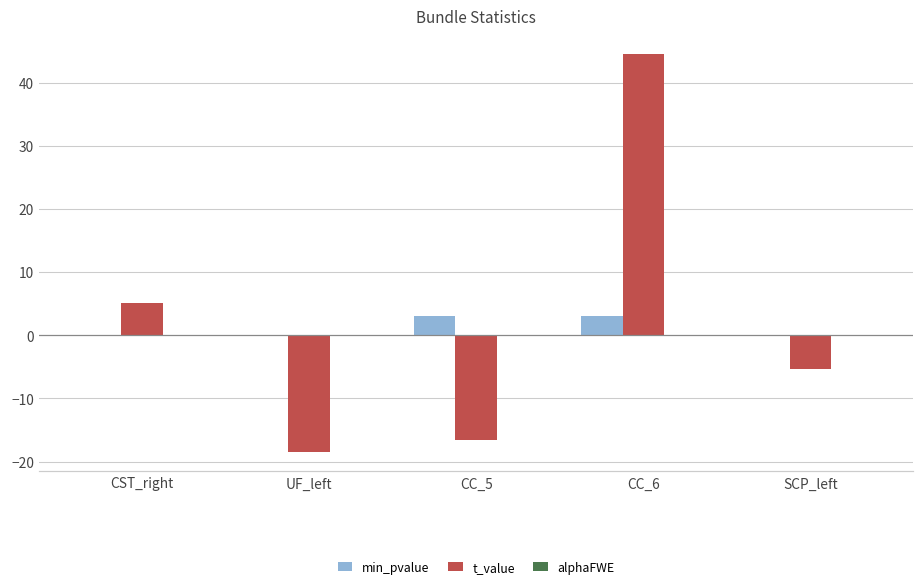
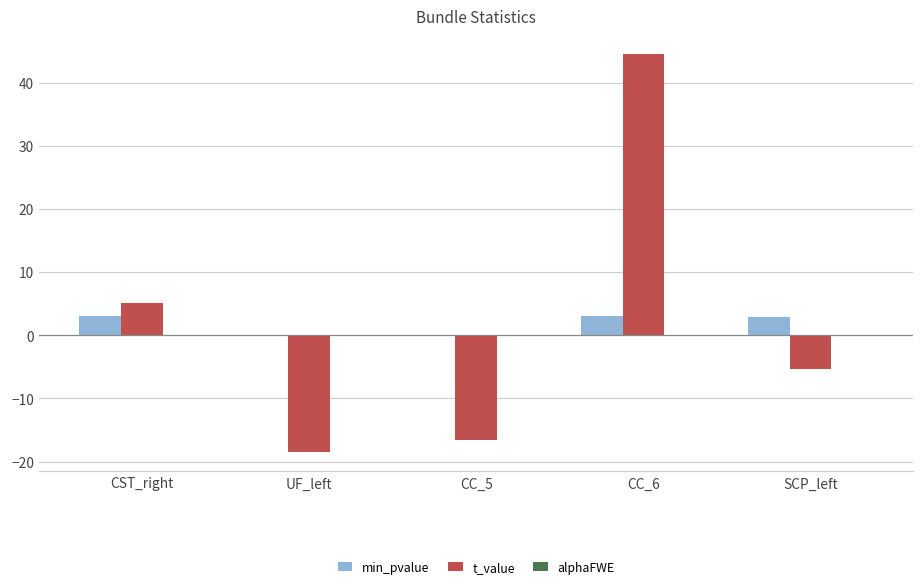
  {
    "min_pvalue": {
-     "CST_right": 0,
-     "CC_5": 3,
+     "CST_right": 3,
+     "CC_5": 0,
      "CC_6": 3,
-     "SCP_left": 0
+     "SCP_left": 3
    },
    "t_value": {
      "CST_right": 5,
      "UF_left": -18,
      "CC_5": -17,
      "CC_6": 45,
      "SCP_left": -5
    }
  }
